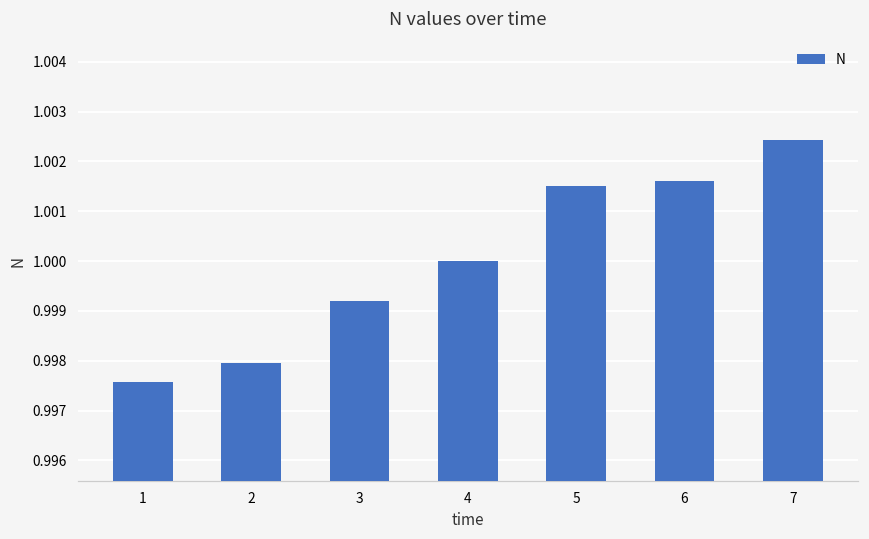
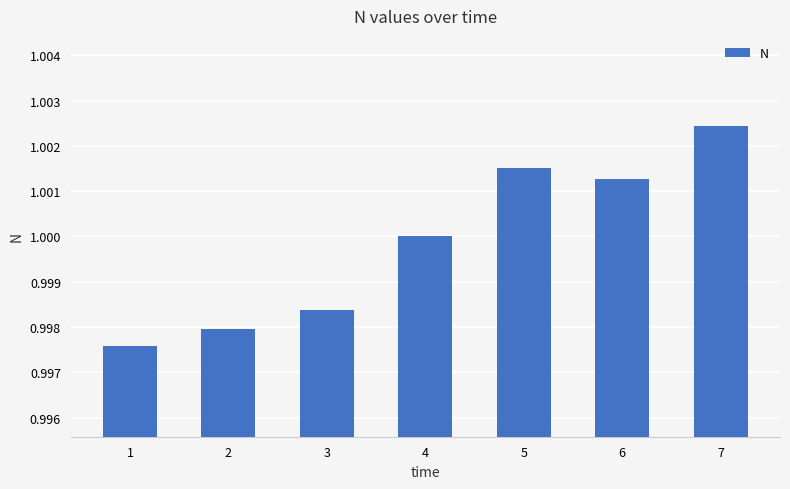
  {
    "1": 0.9976,
    "2": 0.9980,
-   "3": 0.9992,
+   "3": 0.9984,
    "4": 1.0000,
    "5": 1.0015,
-   "6": 1.0016,
+   "6": 1.0013,
    "7": 1.0024
  }
